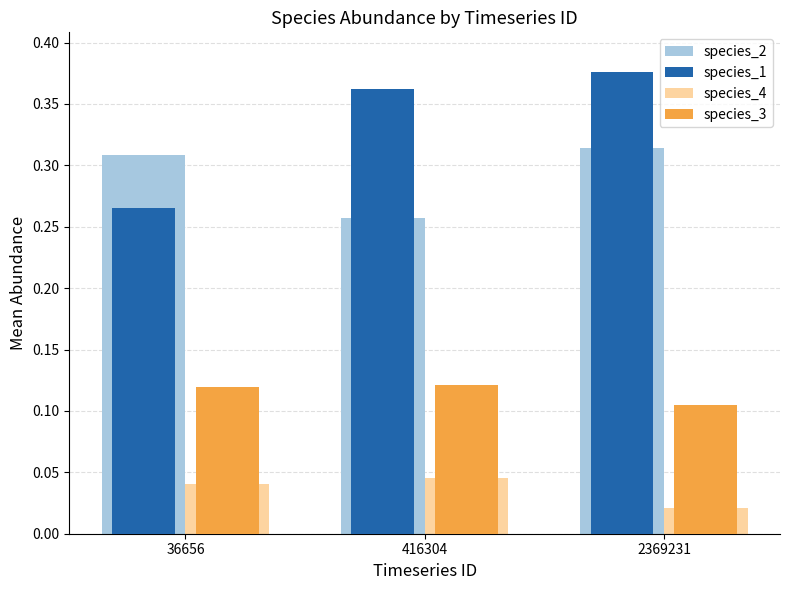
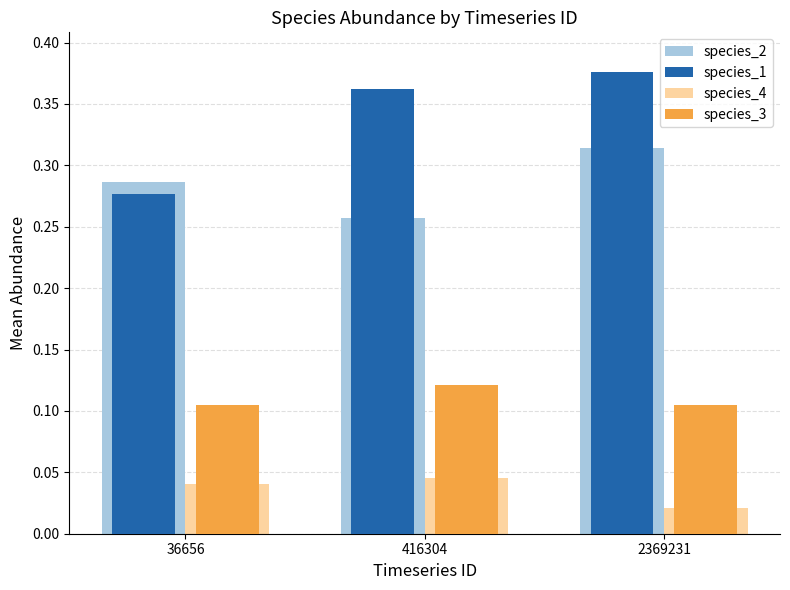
  {
    "species_2": {
-     "36656": 0.309
+     "36656": 0.286
    },
    "species_1": {
-     "36656": 0.265,
+     "36656": 0.277,
      "416304": 0.362,
      "2369231": 0.376
    },
    "species_3": {
-     "36656": 0.120,
+     "36656": 0.105,
      "416304": 0.121,
      "2369231": 0.105
    }
  }
